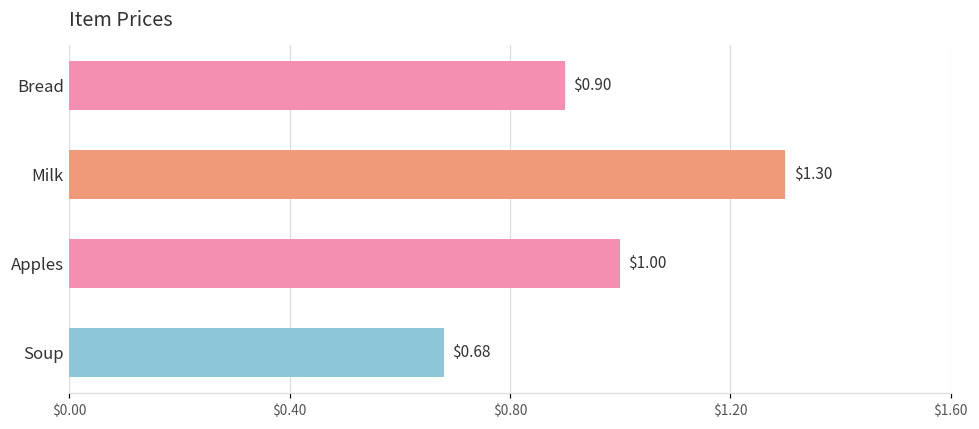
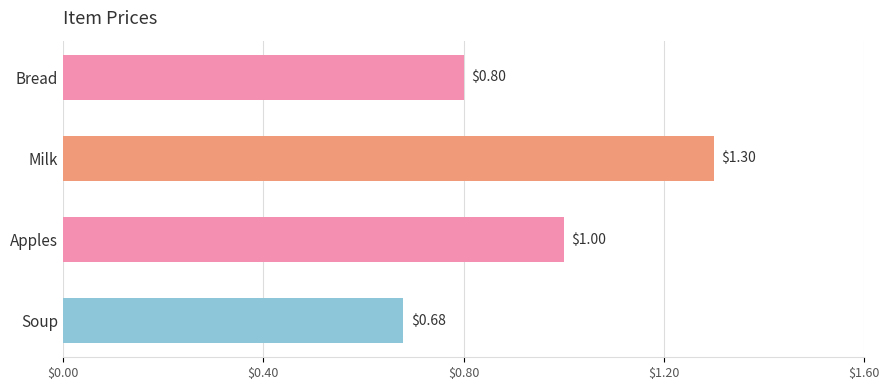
  {
-   "Bread": "$0.90",
+   "Bread": "$0.80",
    "Milk": "$1.30",
    "Apples": "$1.00",
    "Soup": "$0.68"
  }
